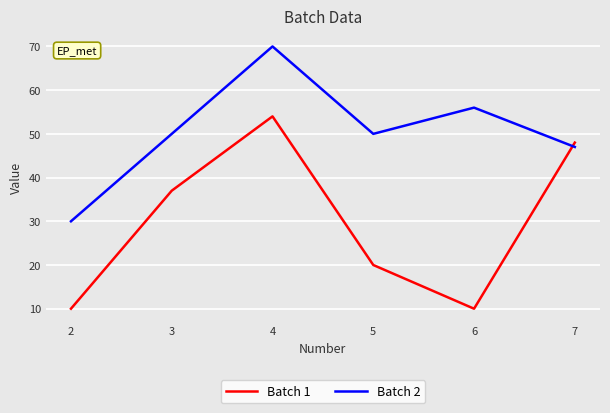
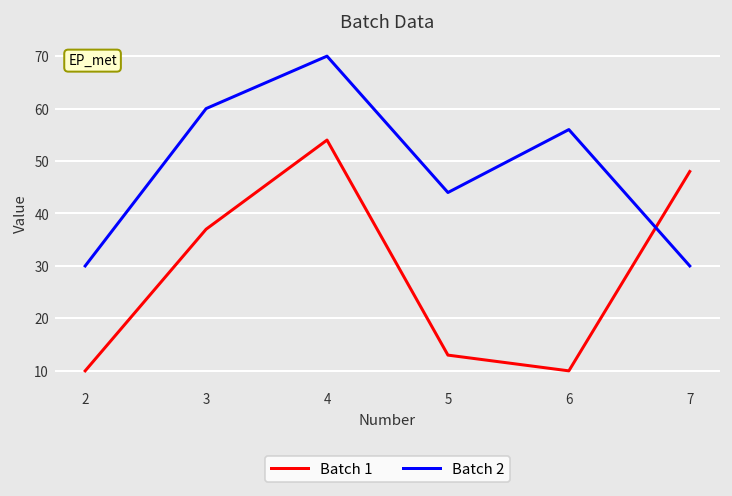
  {
    "Batch 1": {
      "2": 10,
      "3": 37,
      "4": 54,
-     "5": 20,
+     "5": 13,
      "6": 10,
      "7": 48
    },
    "Batch 2": {
      "2": 30,
-     "3": 50,
+     "3": 60,
      "4": 70,
-     "5": 50,
+     "5": 44,
      "6": 56,
-     "7": 47
+     "7": 30
    }
  }
